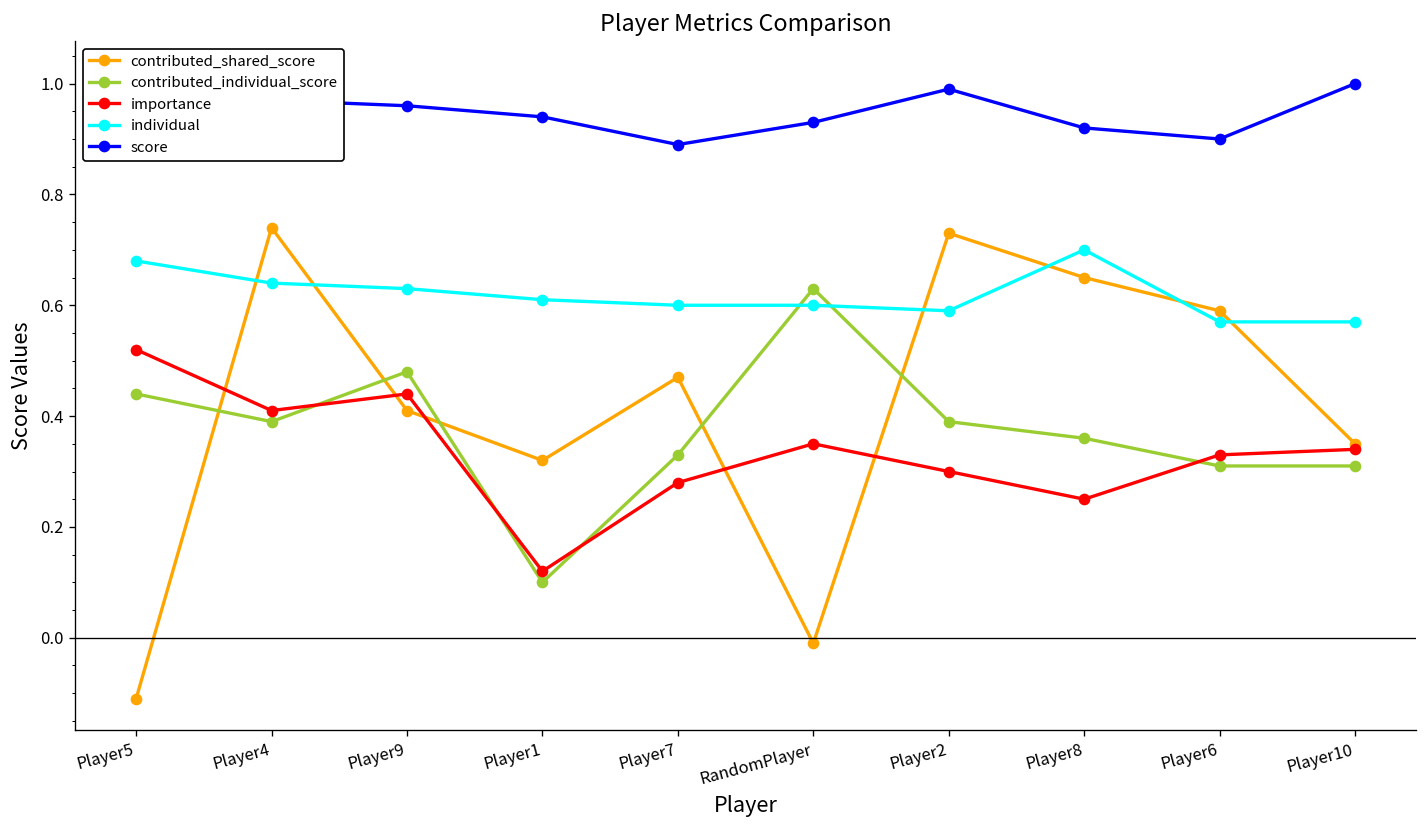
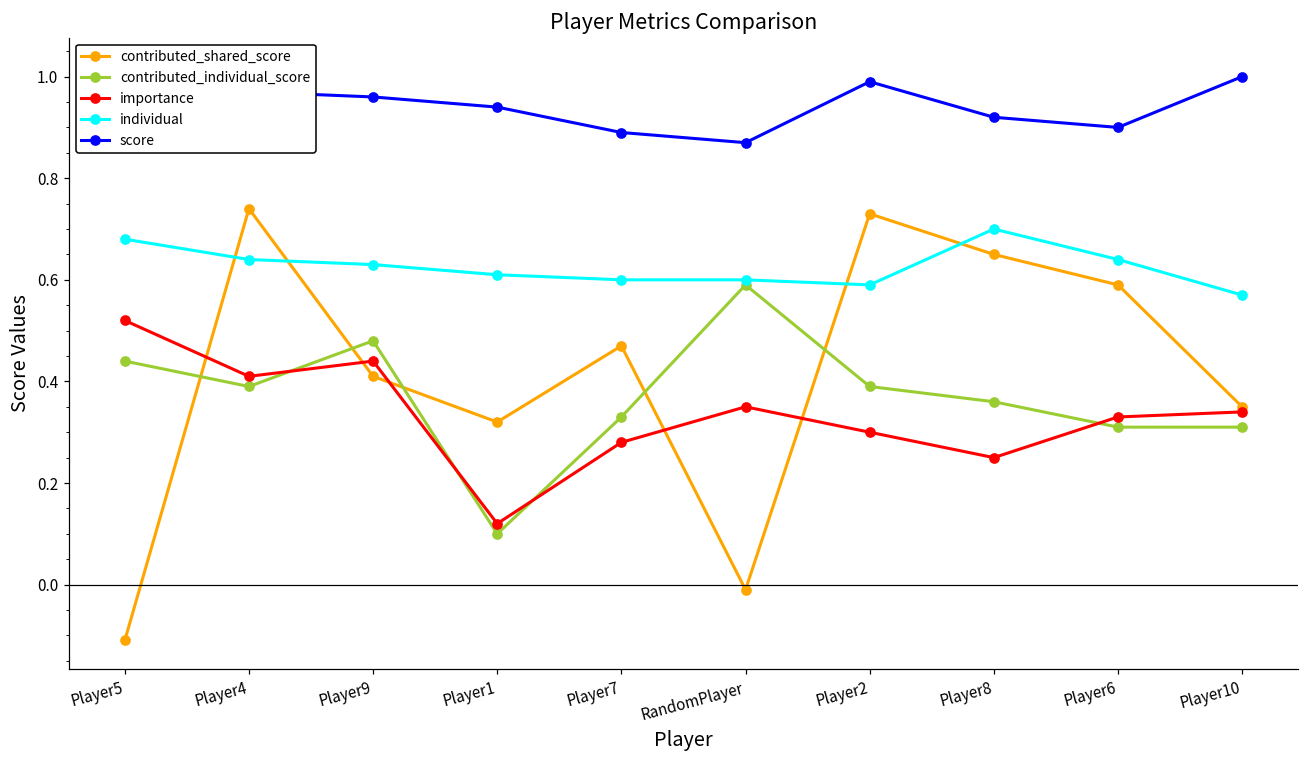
  {
    "contributed_shared_score": {
      "Player5": -0.11,
      "Player4": 0.74,
      "Player9": 0.41,
      "Player1": 0.32,
      "Player7": 0.47,
      "RandomPlayer": -0.01,
      "Player2": 0.73,
      "Player8": 0.65,
      "Player6": 0.59,
      "Player10": 0.35
    },
    "contributed_individual_score": {
      "Player5": 0.44,
      "Player4": 0.39,
      "Player9": 0.48,
      "Player1": 0.10,
      "Player7": 0.33,
-     "RandomPlayer": 0.63,
+     "RandomPlayer": 0.59,
      "Player2": 0.39,
      "Player8": 0.36,
      "Player6": 0.31,
      "Player10": 0.31
    },
    "importance": {
      "Player5": 0.52,
      "Player4": 0.41,
      "Player9": 0.44,
      "Player1": 0.12,
      "Player7": 0.28,
      "RandomPlayer": 0.35,
      "Player2": 0.30,
      "Player8": 0.25,
      "Player6": 0.33,
      "Player10": 0.34
    },
    "individual": {
      "Player5": 0.68,
      "Player4": 0.64,
      "Player9": 0.63,
      "Player1": 0.61,
      "Player7": 0.60,
      "RandomPlayer": 0.60,
      "Player2": 0.59,
      "Player8": 0.70,
-     "Player6": 0.57,
+     "Player6": 0.64,
      "Player10": 0.57
    },
    "score": {
      "Player9": 0.96,
      "Player1": 0.94,
      "Player7": 0.89,
-     "RandomPlayer": 0.93,
+     "RandomPlayer": 0.87,
      "Player2": 0.99,
      "Player8": 0.92,
      "Player6": 0.90,
      "Player10": 1.00
    }
  }
